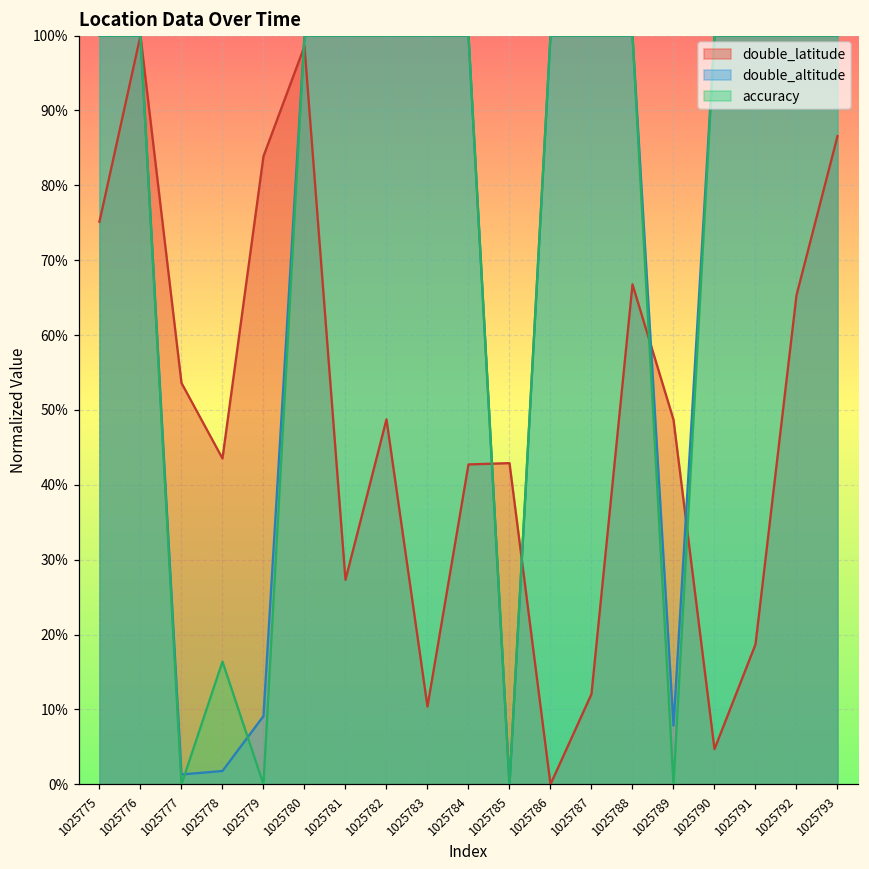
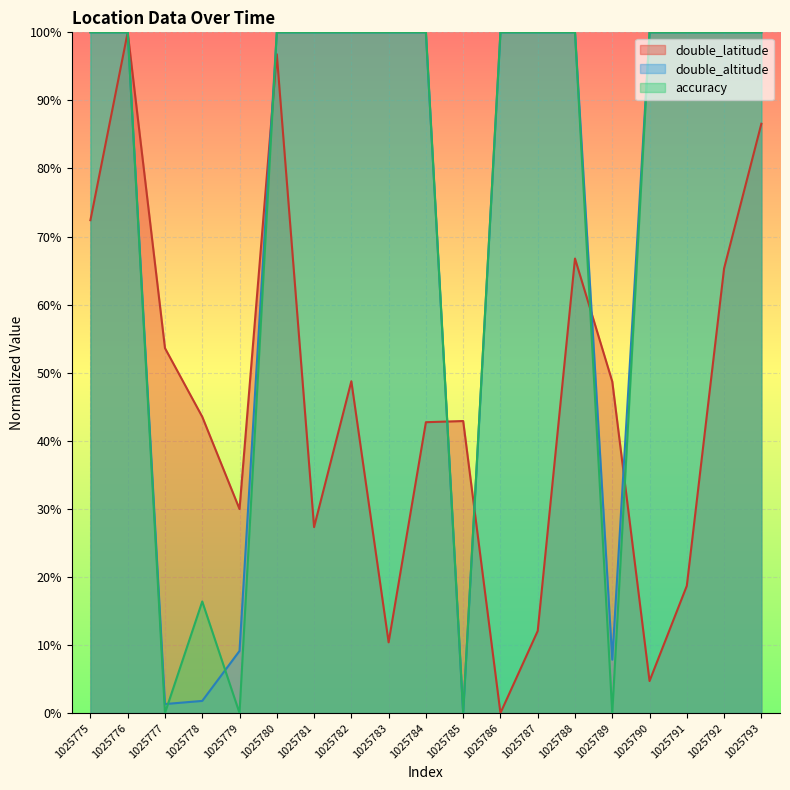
  {
    "double_latitude": {
-     "1025775": "75%",
+     "1025775": "72%",
      "1025777": "54%",
      "1025778": "44%",
-     "1025779": "84%",
-     "1025780": "99%",
+     "1025779": "30%",
+     "1025780": "97%",
      "1025781": "27%",
      "1025782": "49%",
      "1025783": "10%",
      "1025784": "43%",
      "1025785": "43%",
      "1025786": "0%",
      "1025787": "12%",
      "1025788": "67%",
      "1025789": "49%",
      "1025790": "5%",
      "1025791": "19%",
      "1025792": "65%",
      "1025793": "87%"
    },
    "double_altitude": {
      "1025777": "1%",
      "1025778": "2%",
      "1025779": "9%",
      "1025789": "8%"
    },
    "accuracy": {
      "1025777": "0%",
      "1025778": "16%",
      "1025779": "0%",
      "1025789": "0%"
    }
  }
